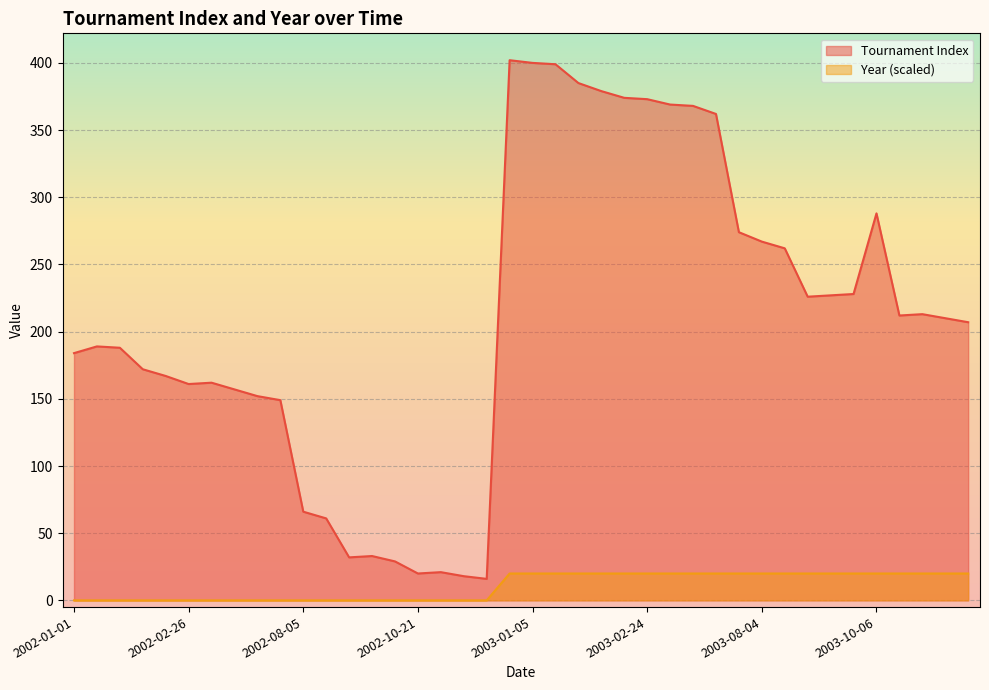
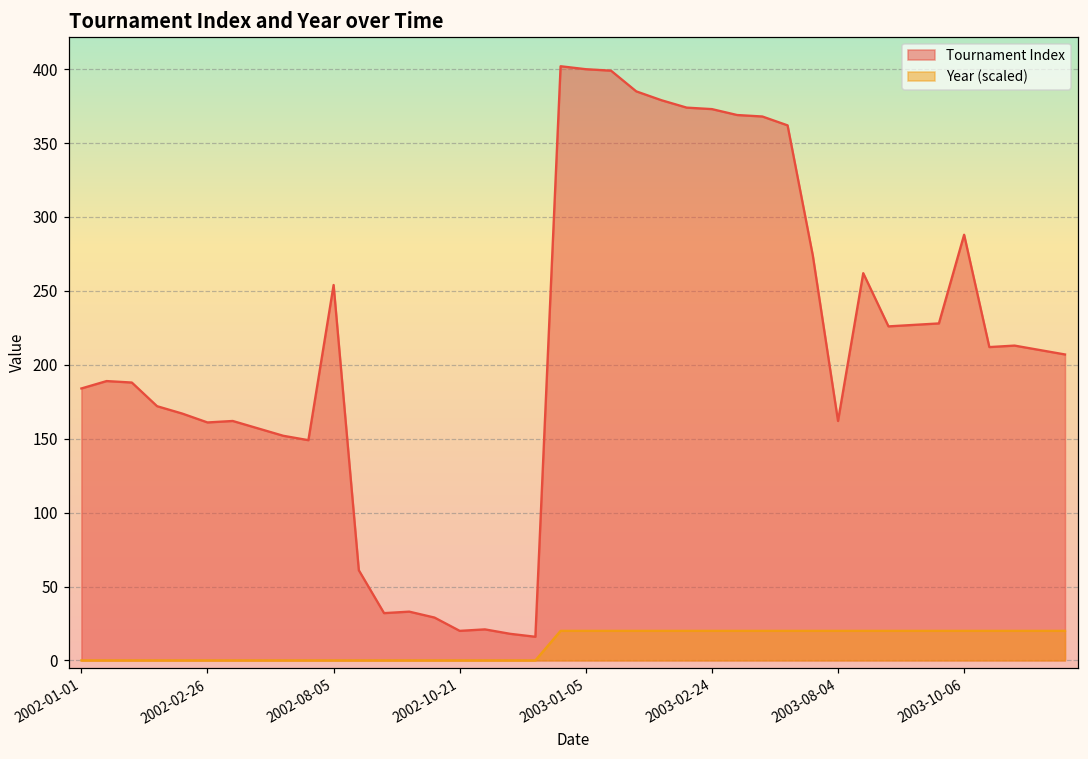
  {
    "Tournament Index": {
      "2002-01-01": 184,
-     "2002-08-05": 66,
-     "2003-08-04": 267,
+     "2002-08-05": 254,
+     "2003-08-04": 162,
      "2003-10-06": 288
    },
    "Year (scaled)": {
      "2002-01-01": 0,
      "2002-08-05": 0,
      "2003-08-04": 20,
      "2003-10-06": 20
    }
  }
